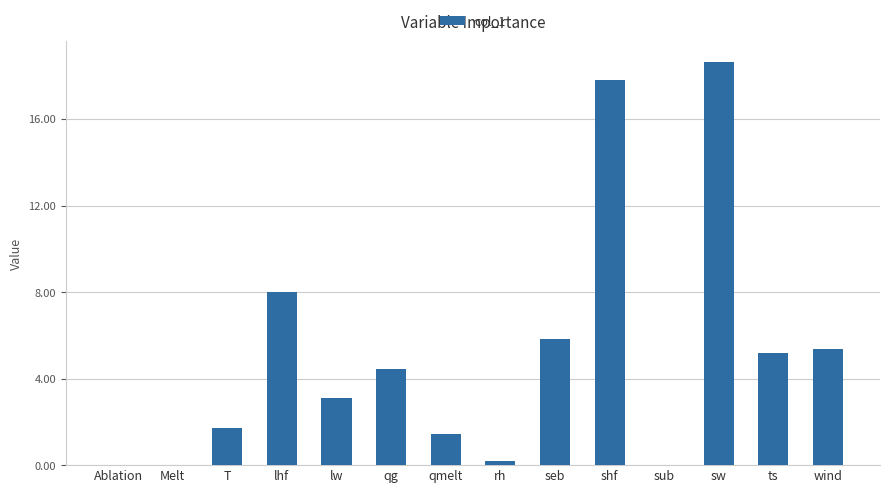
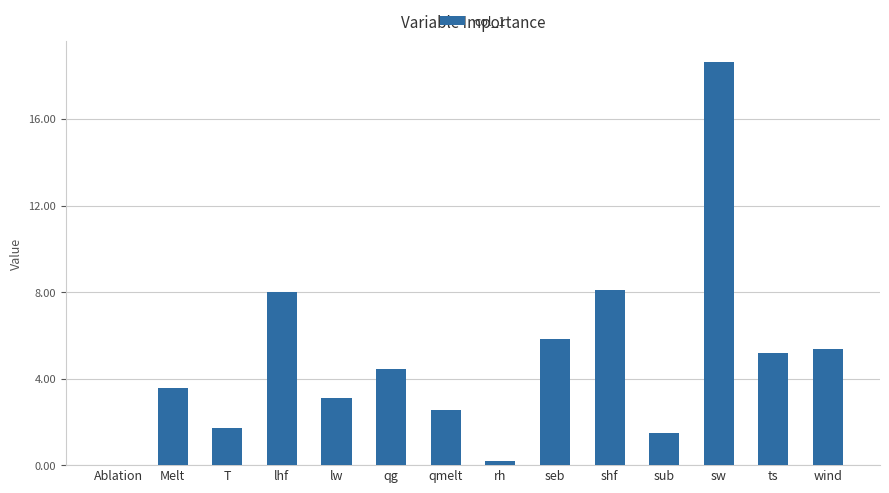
  {
-   "Melt": 0.0,
+   "Melt": 3.6,
    "T": 1.7,
    "lhf": 8.0,
    "lw": 3.1,
    "qg": 4.4,
-   "qmelt": 1.4,
+   "qmelt": 2.5,
    "rh": 0.2,
    "seb": 5.8,
-   "shf": 17.8,
-   "sub": 0.0,
+   "shf": 8.1,
+   "sub": 1.5,
    "sw": 18.7,
    "ts": 5.2,
    "wind": 5.3
  }
